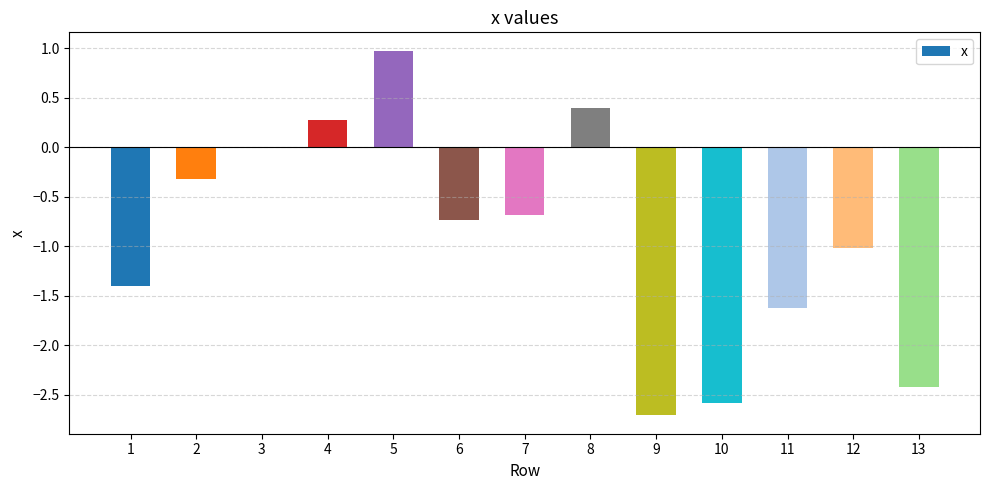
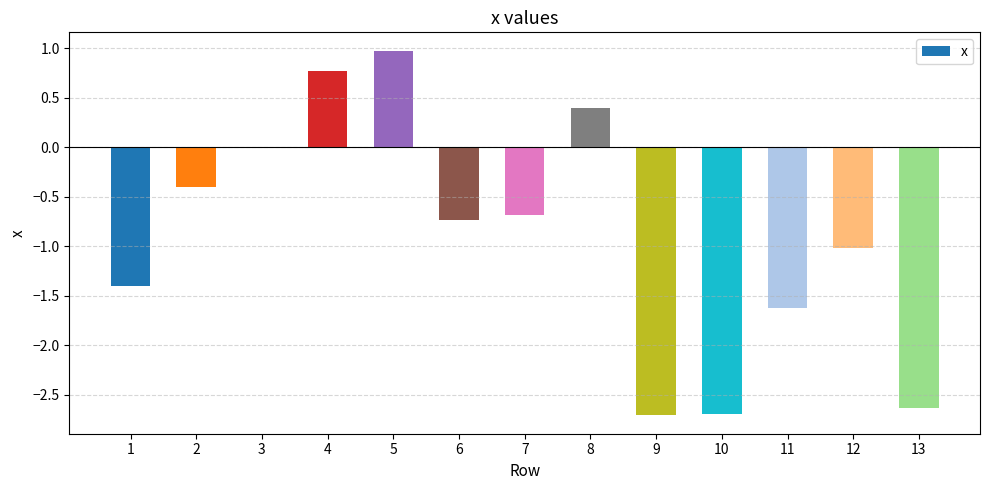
  {
    "1": -1.4,
-   "2": -0.3,
+   "2": -0.4,
    "3": 0.0,
-   "4": 0.3,
+   "4": 0.8,
    "5": 1.0,
    "6": -0.7,
    "7": -0.7,
    "8": 0.4,
    "9": -2.7,
-   "10": -2.6,
+   "10": -2.7,
    "11": -1.6,
    "12": -1.0,
-   "13": -2.4
+   "13": -2.6
  }
